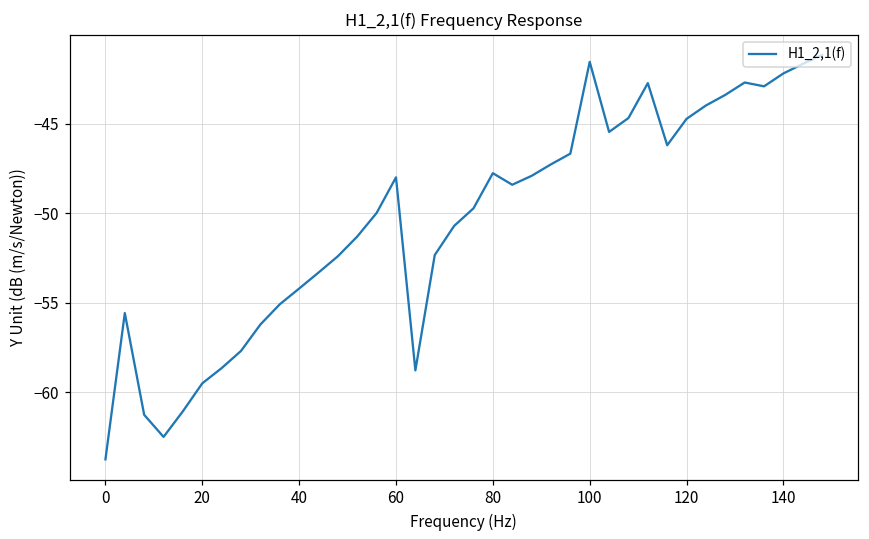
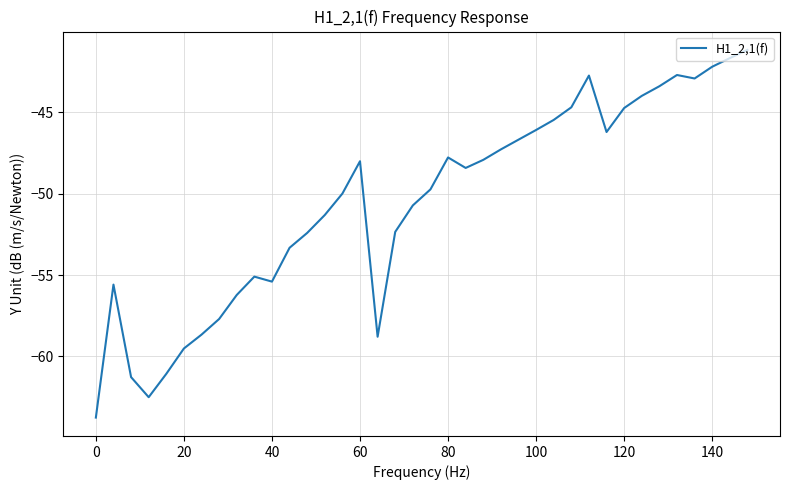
  {
    "0": -63.8,
    "20": -59.5,
-   "40": -54.2,
+   "40": -55.4,
    "60": -48.0,
    "80": -47.8,
-   "100": -41.5,
+   "100": -46.1,
    "120": -44.7,
    "140": -42.2
  }
